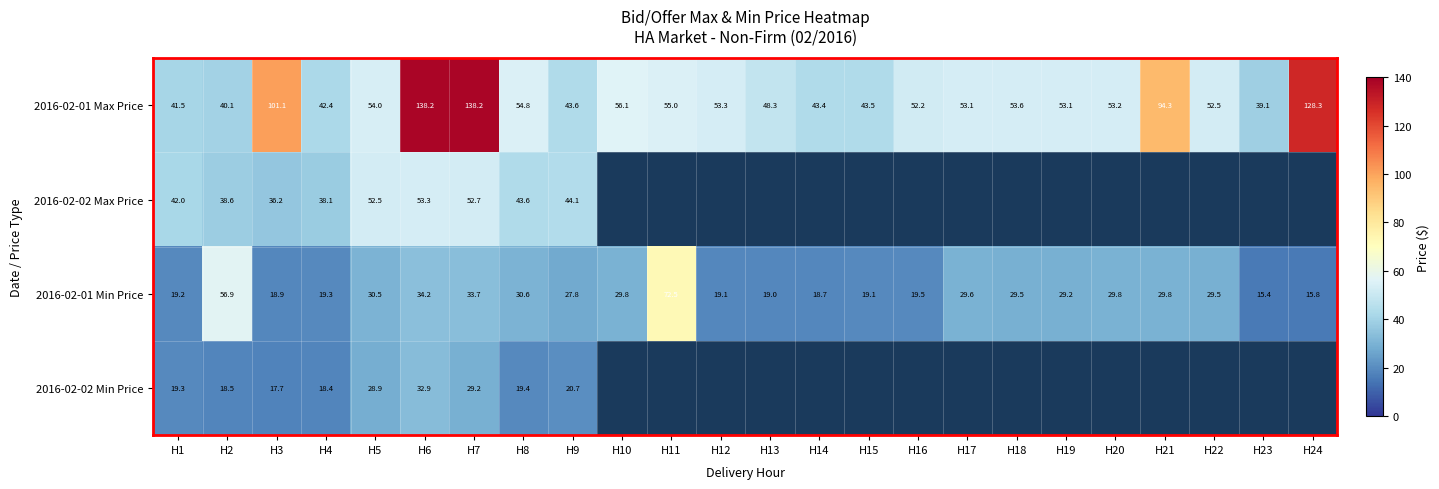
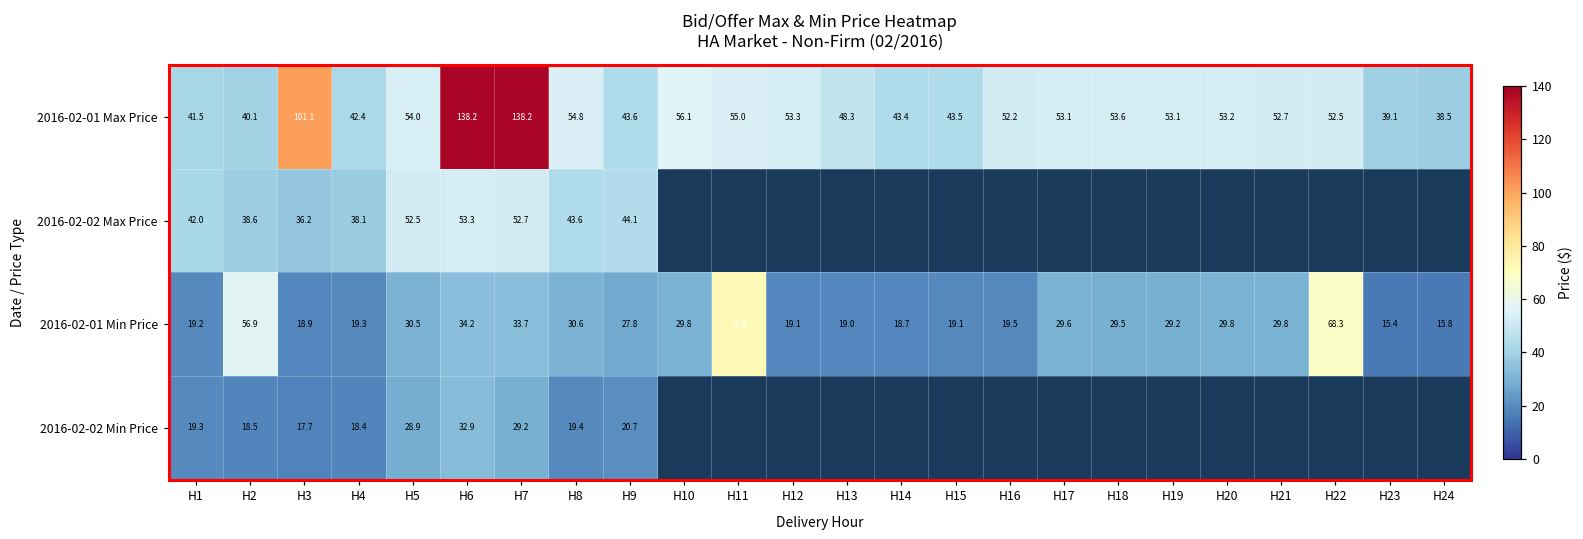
  {
    "2016-02-01 Max Price": {
      "H1": 41.5,
      "H2": 40.1,
      "H3": 101.1,
      "H4": 42.4,
      "H5": 54.0,
      "H6": 138.2,
      "H7": 138.2,
      "H8": 54.8,
      "H9": 43.6,
      "H10": 56.1,
      "H11": 55.0,
      "H12": 53.3,
      "H13": 48.3,
      "H14": 43.4,
      "H15": 43.5,
      "H16": 52.2,
      "H17": 53.1,
      "H18": 53.6,
      "H19": 53.1,
      "H20": 53.2,
-     "H21": 94.3,
+     "H21": 52.7,
      "H22": 52.5,
      "H23": 39.1,
-     "H24": 128.3
+     "H24": 38.5
    },
    "2016-02-02 Max Price": {
      "H1": 42.0,
      "H2": 38.6,
      "H3": 36.2,
      "H4": 38.1,
      "H5": 52.5,
      "H6": 53.3,
      "H7": 52.7,
      "H8": 43.6,
      "H9": 44.1
    },
    "2016-02-01 Min Price": {
      "H1": 19.2,
      "H2": 56.9,
      "H3": 18.9,
      "H4": 19.3,
      "H5": 30.5,
      "H6": 34.2,
      "H7": 33.7,
      "H8": 30.6,
      "H9": 27.8,
      "H10": 29.8,
      "H11": 72.5,
      "H12": 19.1,
      "H13": 19.0,
      "H14": 18.7,
      "H15": 19.1,
      "H16": 19.5,
      "H17": 29.6,
      "H18": 29.5,
      "H19": 29.2,
      "H20": 29.8,
      "H21": 29.8,
-     "H22": 29.5,
+     "H22": 68.3,
      "H23": 15.4,
      "H24": 15.8
    },
    "2016-02-02 Min Price": {
      "H1": 19.3,
      "H2": 18.5,
      "H3": 17.7,
      "H4": 18.4,
      "H5": 28.9,
      "H6": 32.9,
      "H7": 29.2,
      "H8": 19.4,
      "H9": 20.7
    }
  }
